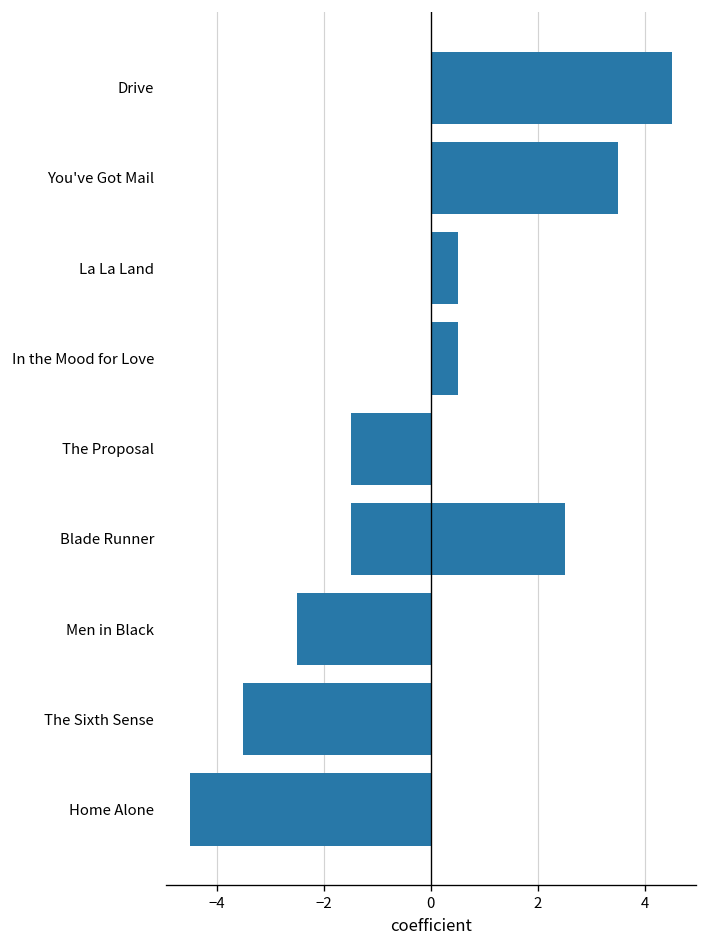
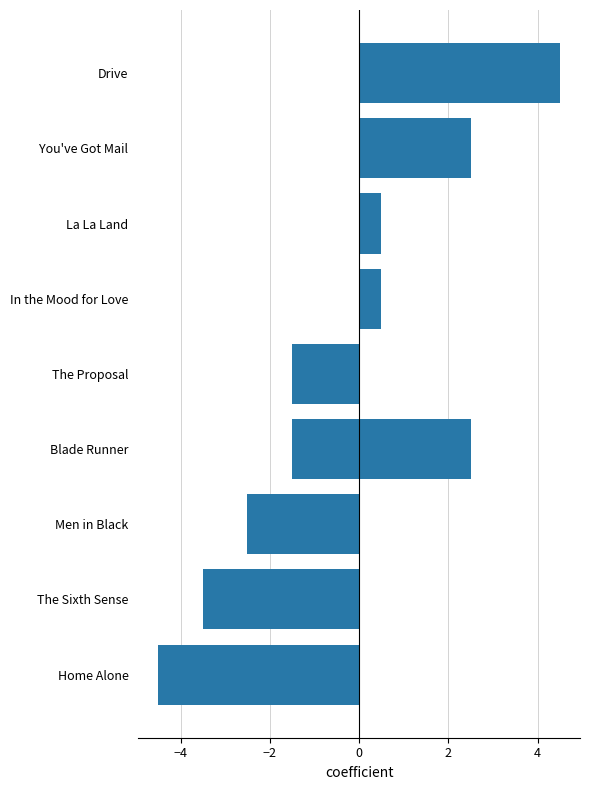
  {
    "Drive": 4.5,
-   "You've Got Mail": 3.5,
+   "You've Got Mail": 2.5,
    "La La Land": 0.5,
    "In the Mood for Love": 0.5,
    "The Proposal": -1.5,
    "Men in Black": -2.5,
    "The Sixth Sense": -3.5,
    "Home Alone": -4.5
  }
